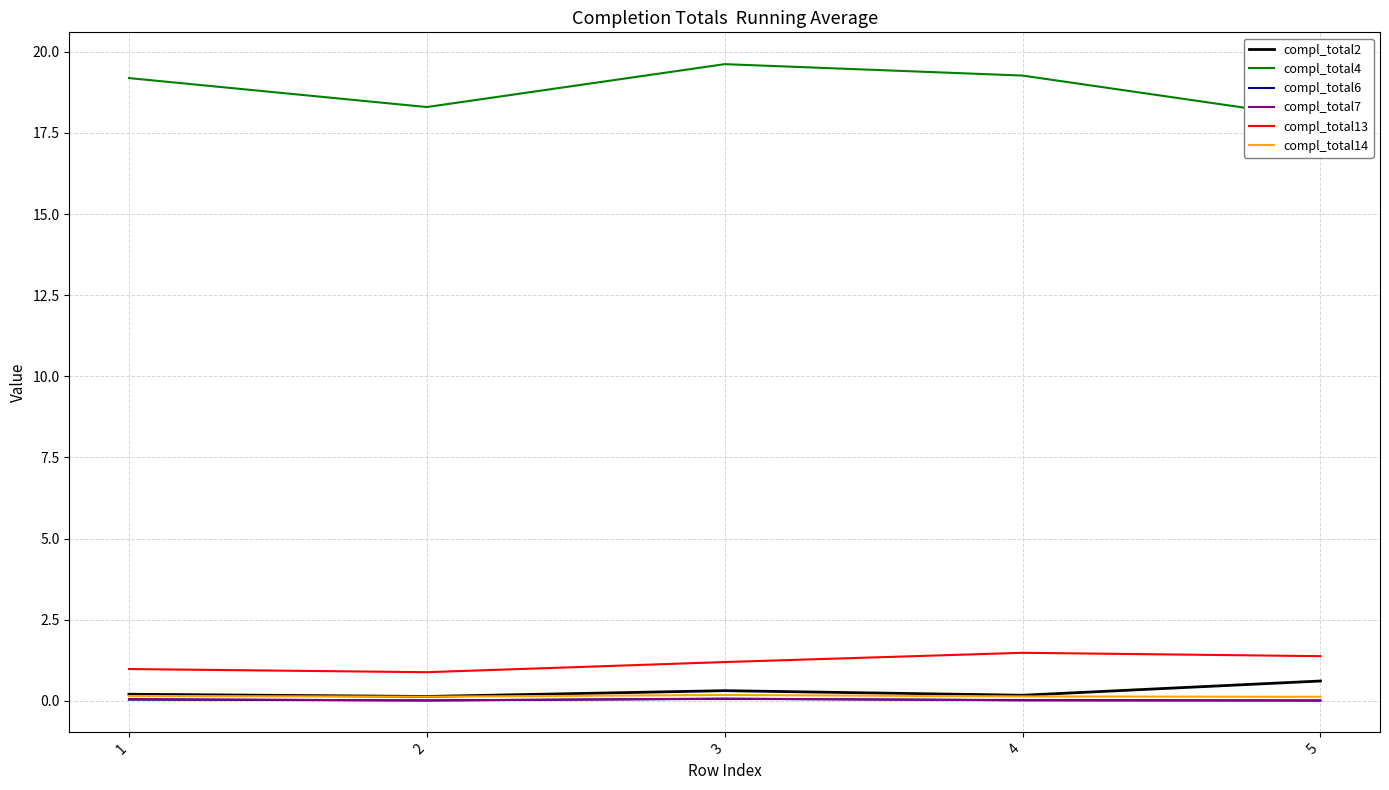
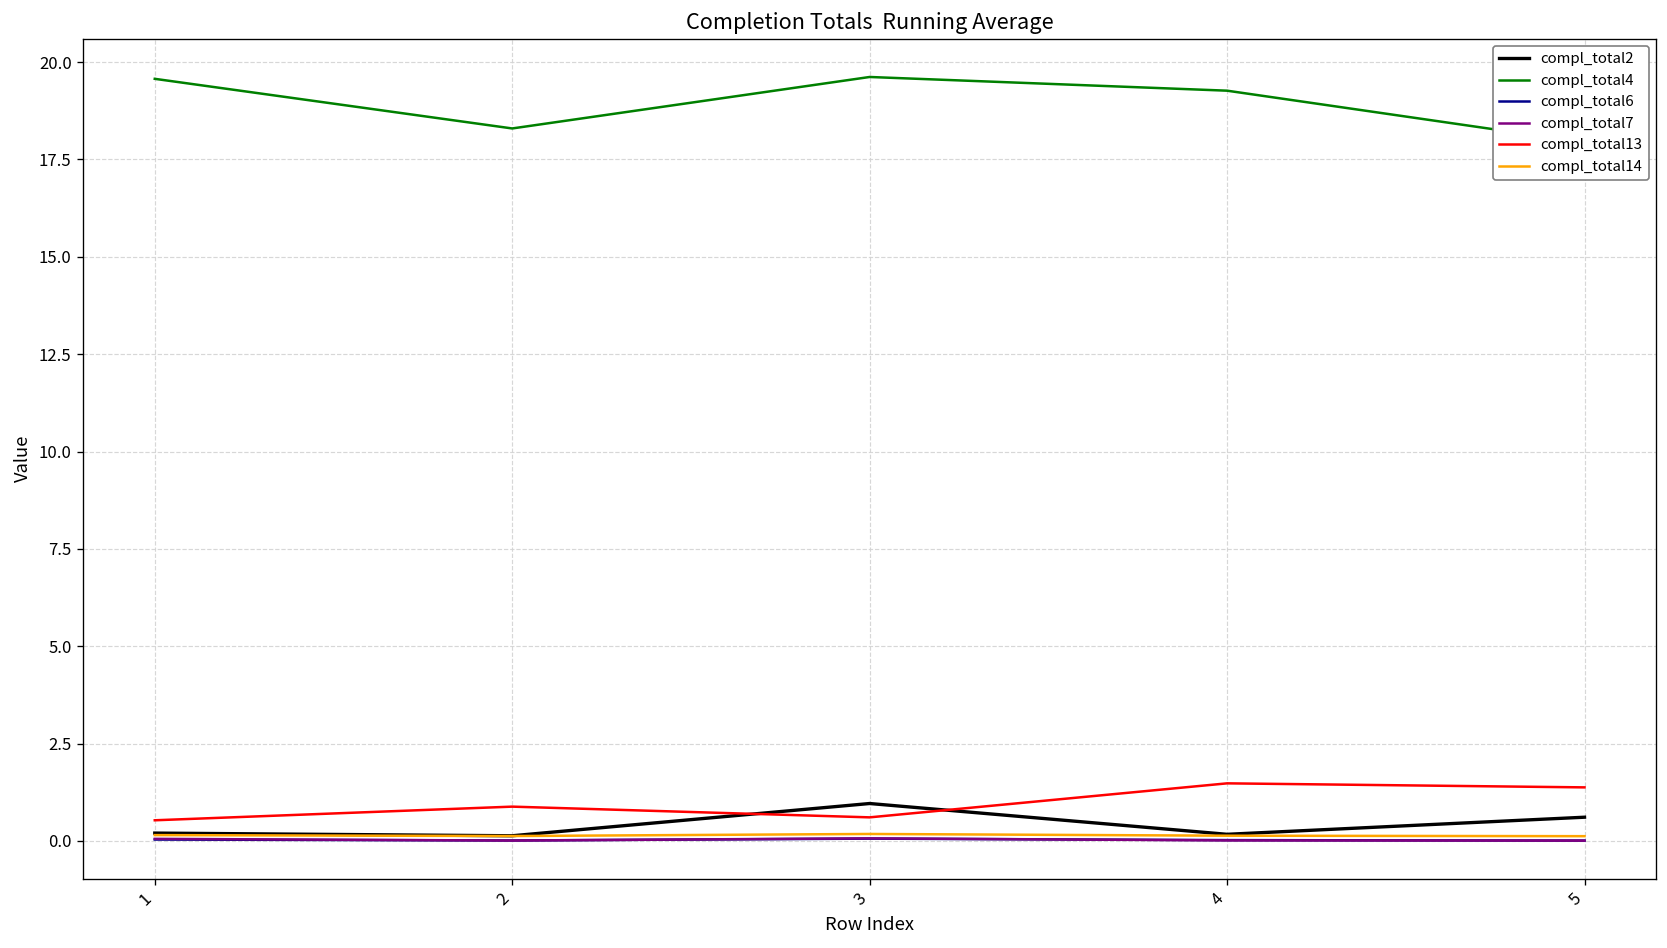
  {
    "compl_total2": {
-     "3": 0.3,
+     "3": 1.0,
      "5": 0.6
    },
    "compl_total4": {
-     "1": 19.2,
+     "1": 19.6,
      "2": 18.3,
      "3": 19.6,
      "4": 19.3
    },
    "compl_total13": {
-     "1": 1.0,
+     "1": 0.5,
      "2": 0.9,
-     "3": 1.2,
+     "3": 0.6,
      "4": 1.5,
      "5": 1.4
    },
    "compl_total14": {
      "3": 0.2,
      "5": 0.1
    }
  }
